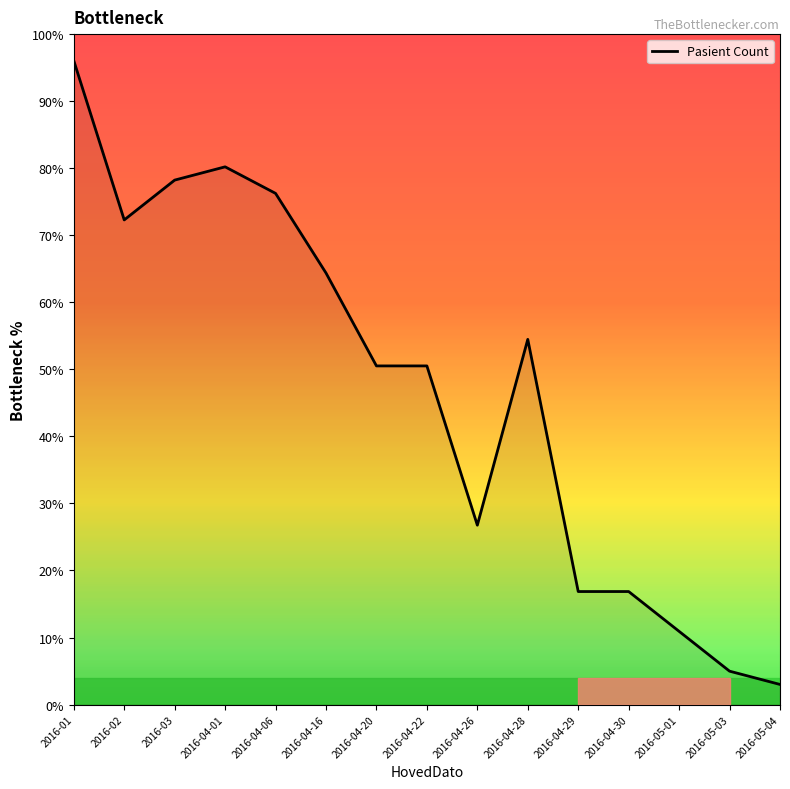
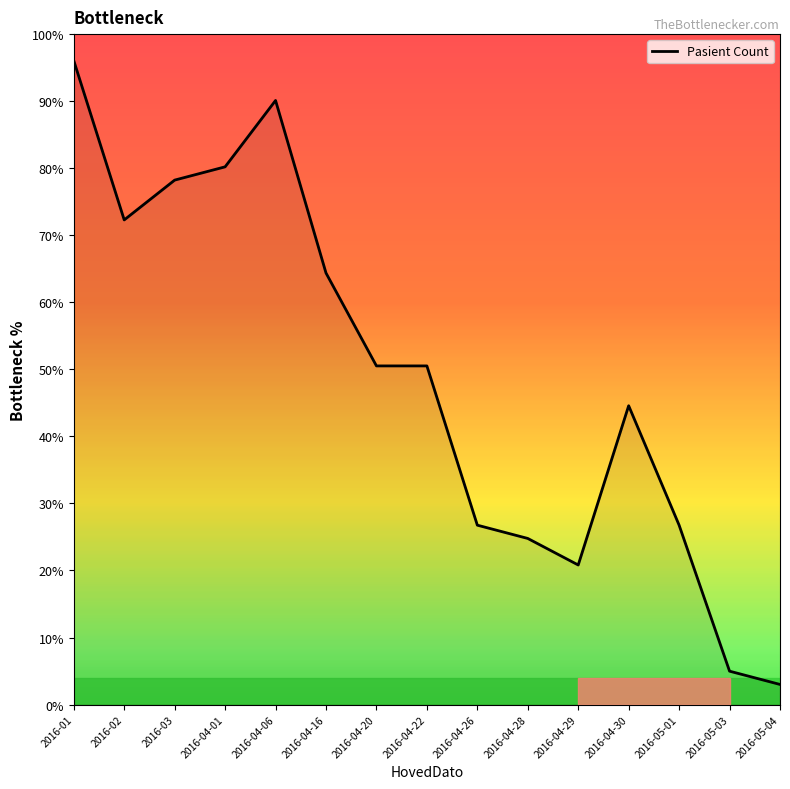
  {
    "2016-01": "96%",
    "2016-02": "72%",
    "2016-03": "78%",
    "2016-04-01": "80%",
-   "2016-04-06": "76%",
+   "2016-04-06": "90%",
    "2016-04-16": "64%",
    "2016-04-20": "51%",
    "2016-04-22": "51%",
    "2016-04-26": "27%",
-   "2016-04-28": "54%",
-   "2016-04-29": "17%",
-   "2016-04-30": "17%",
-   "2016-05-01": "11%",
+   "2016-04-28": "25%",
+   "2016-04-29": "21%",
+   "2016-04-30": "45%",
+   "2016-05-01": "27%",
    "2016-05-03": "5%"
  }
